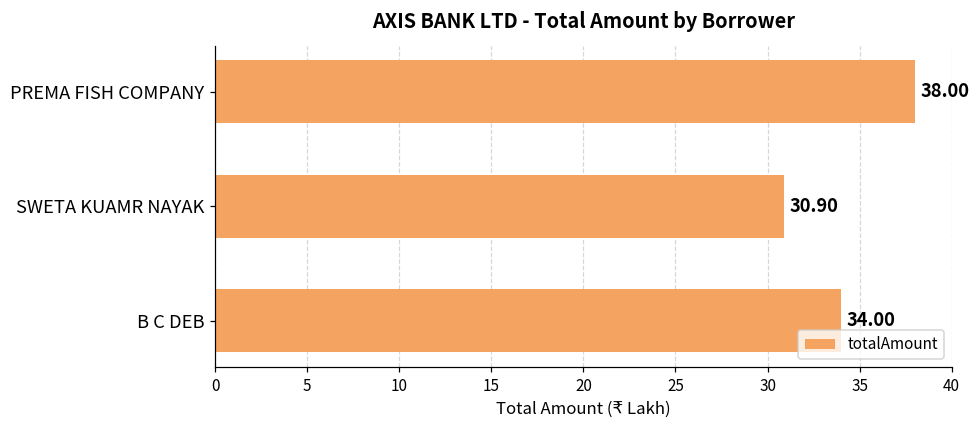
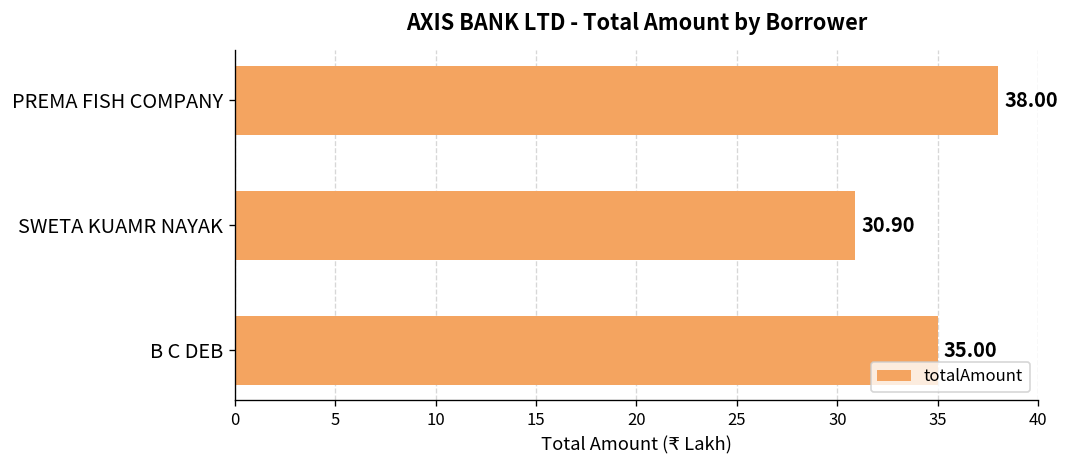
  {
    "PREMA FISH COMPANY": 38.00,
    "SWETA KUAMR NAYAK": 30.90,
-   "B C DEB": 34.00
+   "B C DEB": 35.00
  }
